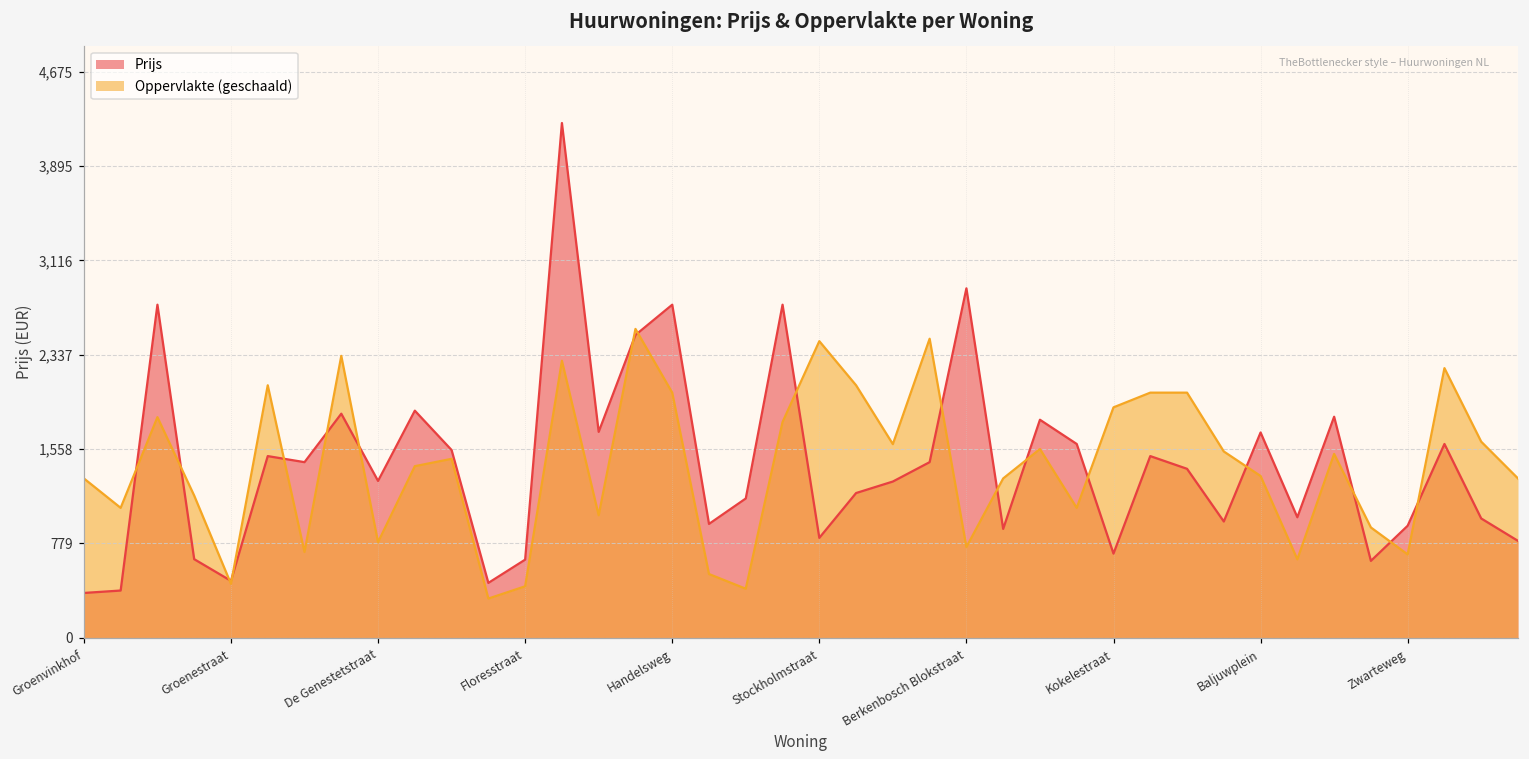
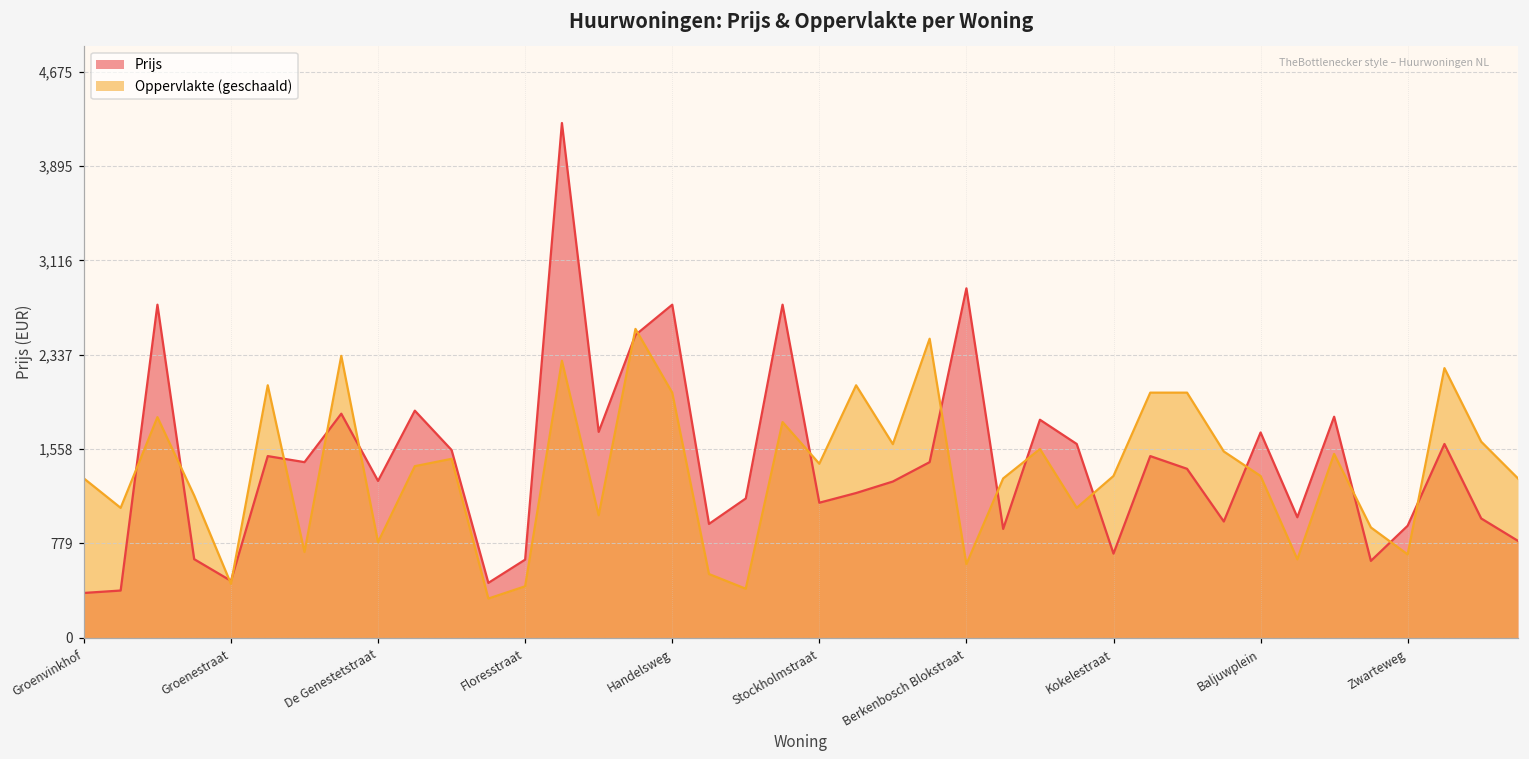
  {
    "Prijs": {
      "Groenvinkhof": "370",
      "Groenestraat": "470",
      "De Genestetstraat": "1,300",
      "Floresstraat": "650",
      "Handelsweg": "2,750",
-     "Stockholmstraat": "830",
+     "Stockholmstraat": "1,120",
      "Berkenbosch Blokstraat": "2,890",
      "Kokelestraat": "700",
      "Baljuwplein": "1,700",
      "Zwarteweg": "930"
    },
    "Oppervlakte (geschaald)": {
      "Groenvinkhof": "1,320",
      "Groenestraat": "450",
      "De Genestetstraat": "790",
      "Floresstraat": "420",
      "Handelsweg": "2,020",
-     "Stockholmstraat": "2,450",
-     "Berkenbosch Blokstraat": "750",
-     "Kokelestraat": "1,900",
+     "Stockholmstraat": "1,440",
+     "Berkenbosch Blokstraat": "610",
+     "Kokelestraat": "1,340",
      "Baljuwplein": "1,340",
      "Zwarteweg": "690"
    }
  }
